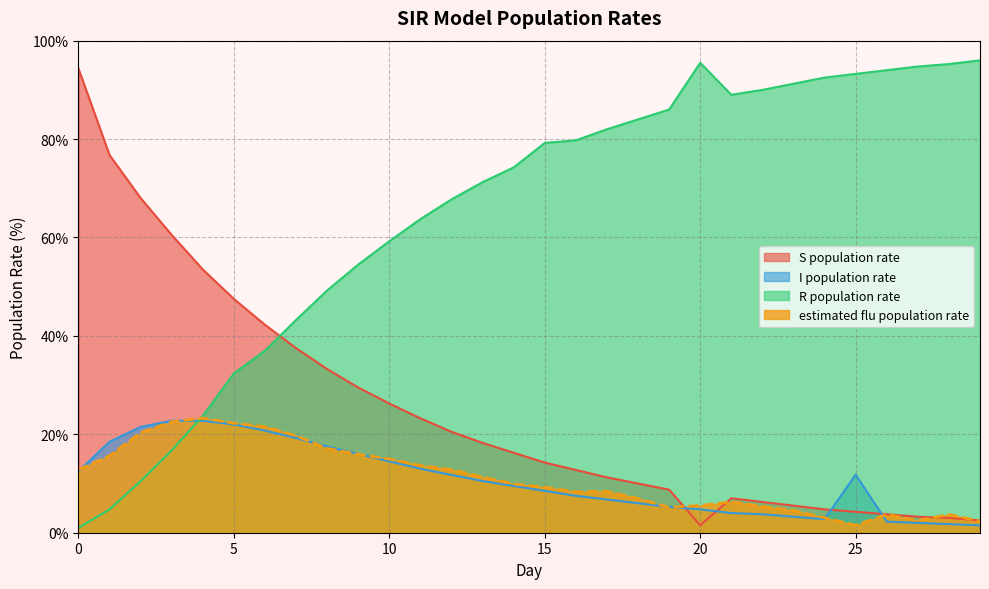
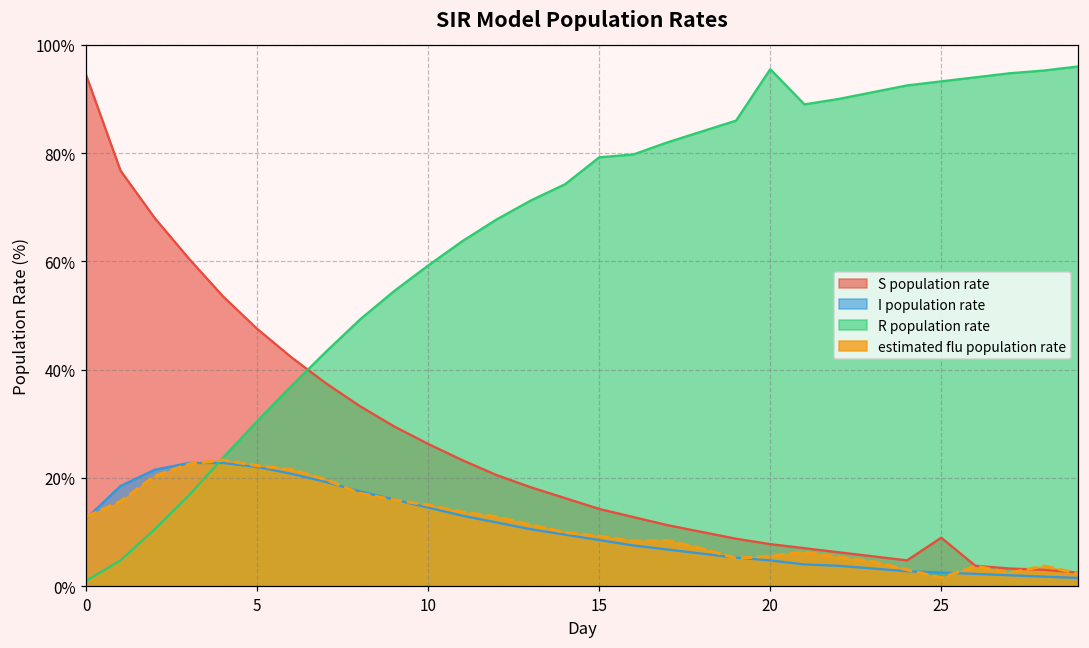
  {
    "S population rate": {
      "0": "94%",
      "5": "48%",
      "10": "26%",
      "15": "14%",
-     "20": "2%",
-     "25": "4%"
+     "20": "8%",
+     "25": "9%"
    },
    "I population rate": {
      "15": "9%",
      "20": "5%",
-     "25": "12%"
+     "25": "3%"
    },
    "R population rate": {
      "0": "1%",
-     "5": "32%",
+     "5": "31%",
      "10": "59%",
      "15": "79%",
      "20": "96%",
      "25": "93%"
    },
    "estimated flu population rate": {
      "15": "9%",
      "20": "6%",
      "25": "2%"
    }
  }
